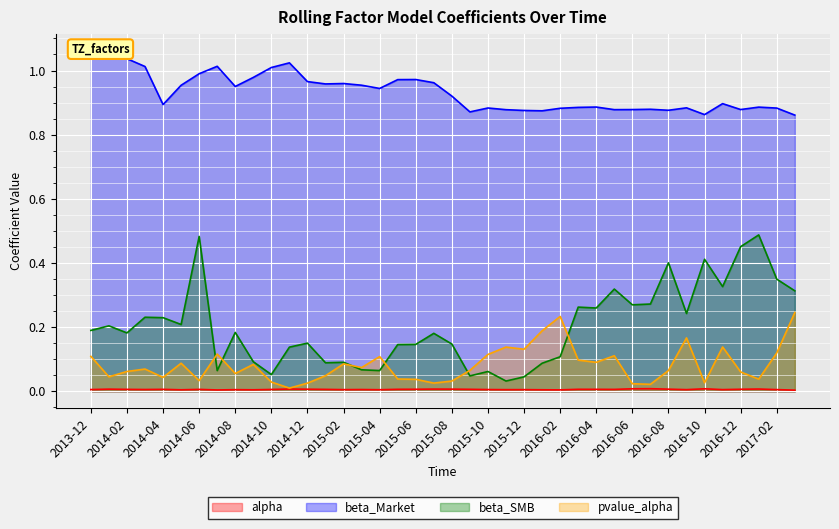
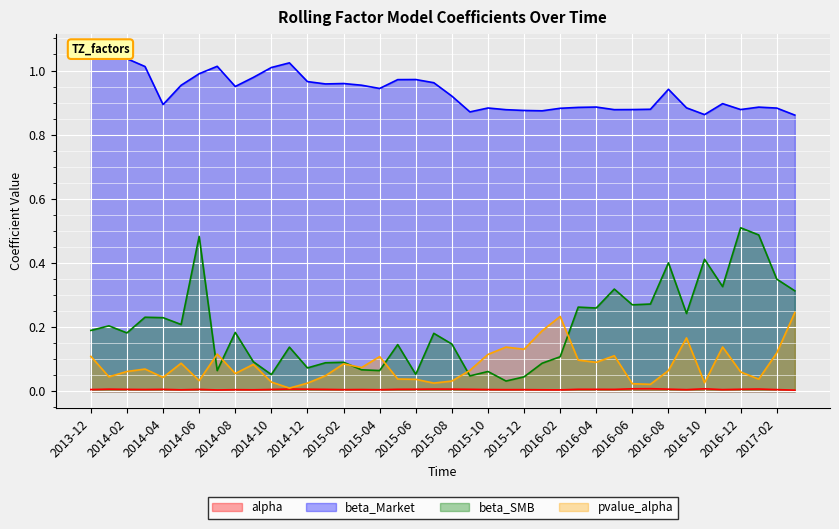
  {
    "alpha": {
      "2013-12": 0.01,
      "2014-02": 0.01,
      "2014-04": 0.01,
      "2014-06": 0.01,
      "2014-08": 0.00,
      "2014-10": 0.01,
      "2014-12": 0.01,
      "2015-02": 0.01,
      "2015-04": 0.00,
      "2015-06": 0.01,
      "2015-08": 0.01,
      "2015-10": 0.01,
      "2015-12": 0.01,
      "2016-02": 0.00,
      "2016-04": 0.01,
      "2016-06": 0.01,
      "2016-08": 0.01,
      "2016-10": 0.01,
      "2016-12": 0.01,
      "2017-02": 0.01
    },
    "beta_Market": {
      "2014-04": 0.89,
      "2014-06": 0.99,
      "2014-08": 0.95,
      "2014-10": 1.01,
      "2014-12": 0.97,
      "2015-02": 0.96,
      "2015-04": 0.94,
      "2015-06": 0.97,
      "2015-08": 0.92,
      "2015-10": 0.88,
      "2015-12": 0.88,
      "2016-02": 0.88,
      "2016-04": 0.89,
      "2016-06": 0.88,
-     "2016-08": 0.88,
+     "2016-08": 0.94,
      "2016-10": 0.86,
      "2016-12": 0.88,
      "2017-02": 0.88
    },
    "beta_SMB": {
      "2013-12": 0.19,
      "2014-02": 0.18,
      "2014-04": 0.23,
      "2014-06": 0.48,
      "2014-08": 0.18,
      "2014-10": 0.05,
-     "2014-12": 0.15,
+     "2014-12": 0.07,
      "2015-04": 0.06,
-     "2015-06": 0.15,
+     "2015-06": 0.05,
      "2015-08": 0.15,
      "2015-10": 0.06,
      "2015-12": 0.04,
      "2016-02": 0.11,
      "2016-04": 0.26,
      "2016-06": 0.27,
      "2016-08": 0.40,
      "2016-10": 0.41,
-     "2016-12": 0.45,
+     "2016-12": 0.51,
      "2017-02": 0.35
    },
    "pvalue_alpha": {
      "2013-12": 0.11,
      "2014-02": 0.06,
      "2014-04": 0.04,
      "2014-06": 0.03,
      "2014-08": 0.06,
      "2014-10": 0.03,
      "2014-12": 0.03,
      "2015-04": 0.11,
      "2015-06": 0.04,
      "2015-08": 0.03,
      "2015-10": 0.11,
      "2015-12": 0.13,
      "2016-02": 0.23,
      "2016-04": 0.09,
      "2016-06": 0.02,
      "2016-08": 0.06,
      "2016-10": 0.03,
      "2016-12": 0.06,
      "2017-02": 0.12
    }
  }
